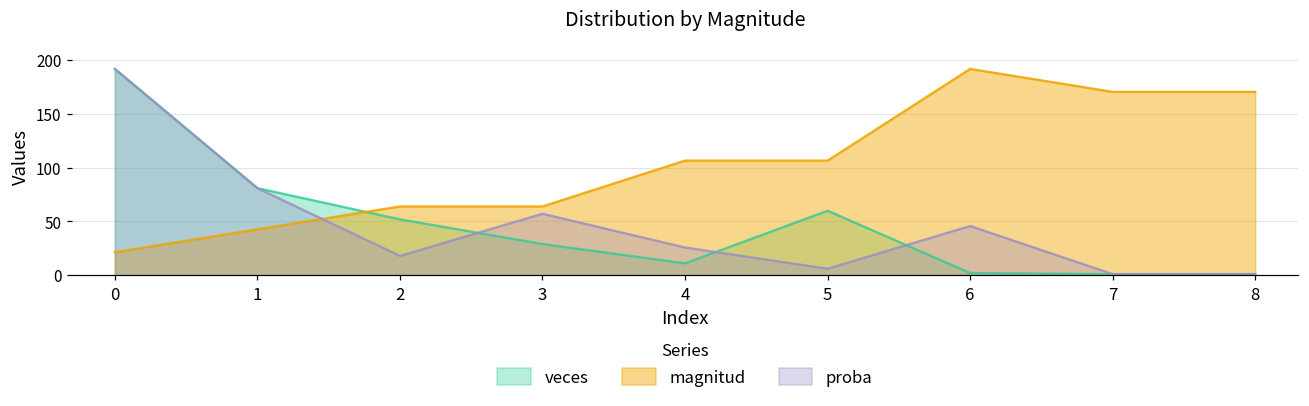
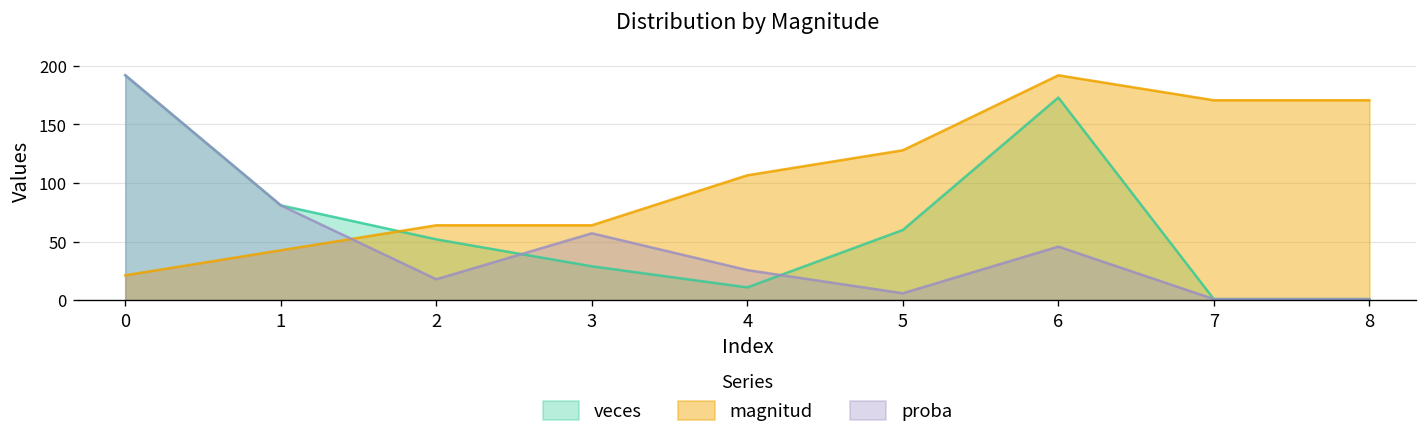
  {
    "veces": {
      "2": 50,
      "3": 30,
      "4": 10,
      "5": 60,
-     "6": 0
+     "6": 170
    },
    "magnitud": {
      "0": 20,
      "1": 40,
      "2": 60,
      "3": 60,
      "4": 110,
-     "5": 110,
+     "5": 130,
      "6": 190,
      "7": 170,
      "8": 170
    },
    "proba": {
      "2": 20,
      "3": 60,
      "4": 30,
      "5": 10,
      "6": 50
    }
  }
